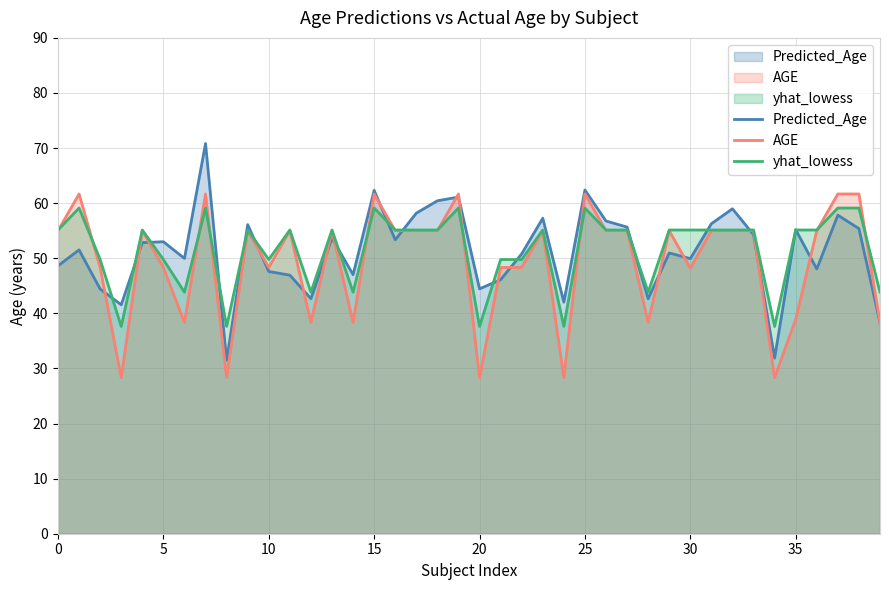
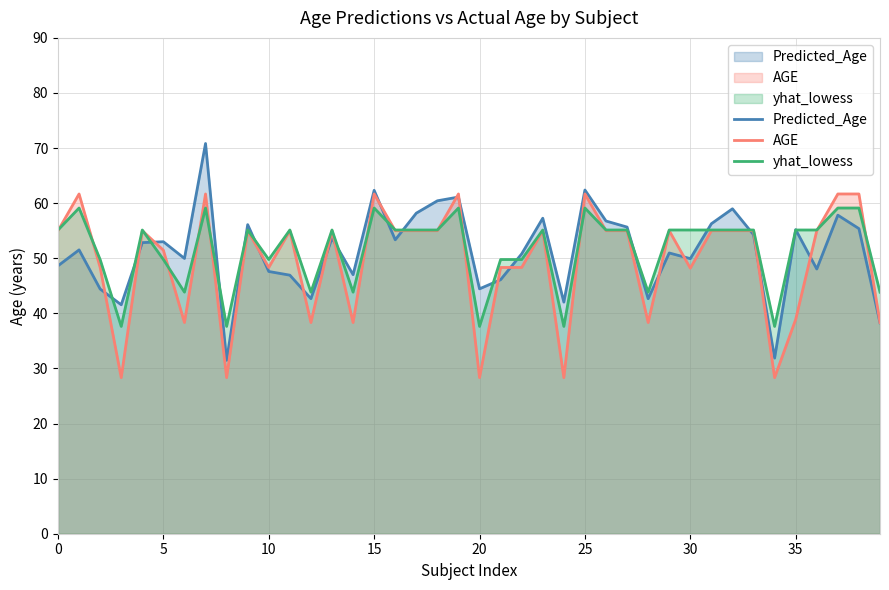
  {
    "AGE": {
-     "5": 48,
+     "5": 51,
      "10": 48,
      "15": 62,
      "20": 28,
      "25": 62,
      "30": 48,
      "35": 39
    }
  }
